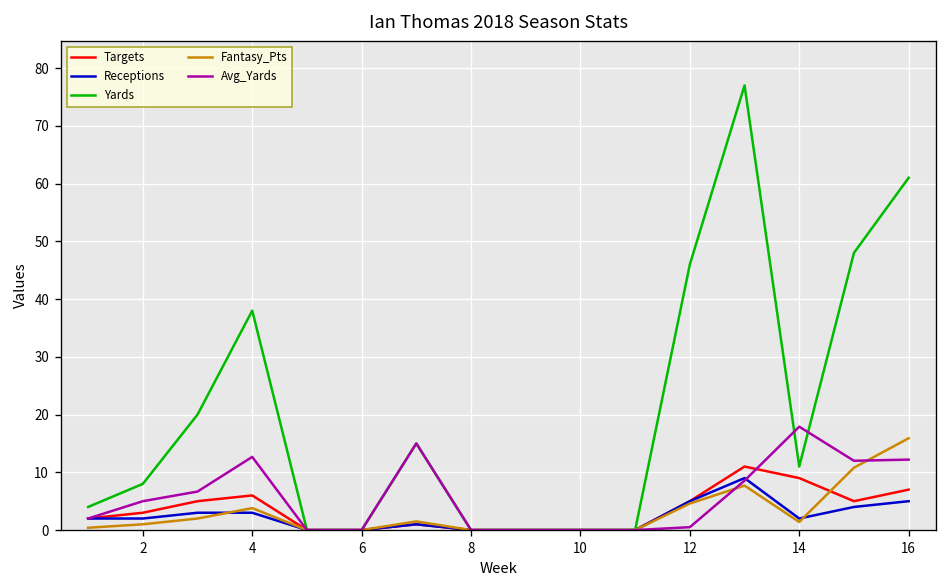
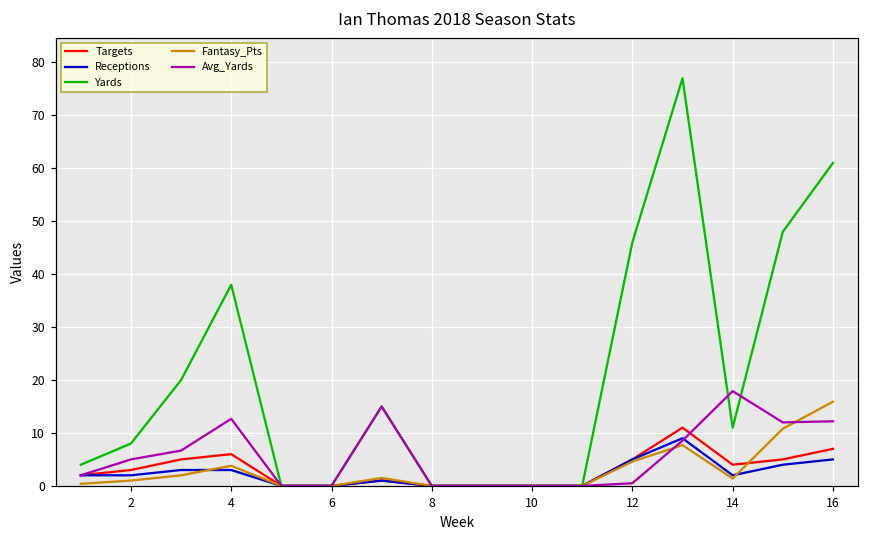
  {
    "Targets": {
      "2": 3,
      "4": 6,
-     "14": 9,
+     "14": 4,
      "16": 7
    },
    "Receptions": {
      "2": 2,
      "4": 3,
      "14": 2,
      "16": 5
    },
    "Yards": {
      "2": 8,
      "4": 38,
      "12": 46,
      "14": 11,
      "16": 61
    },
    "Fantasy_Pts": {
      "2": 1,
      "4": 4,
      "14": 1,
      "16": 16
    },
    "Avg_Yards": {
      "2": 5,
      "4": 13,
      "12": 1,
      "14": 18,
      "16": 12
    }
  }
